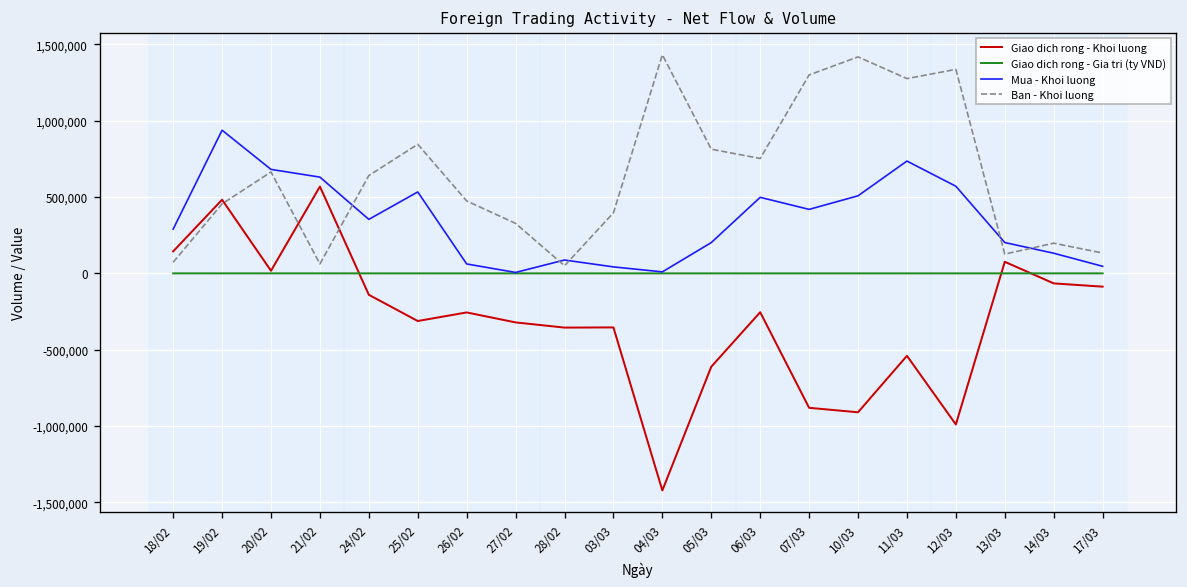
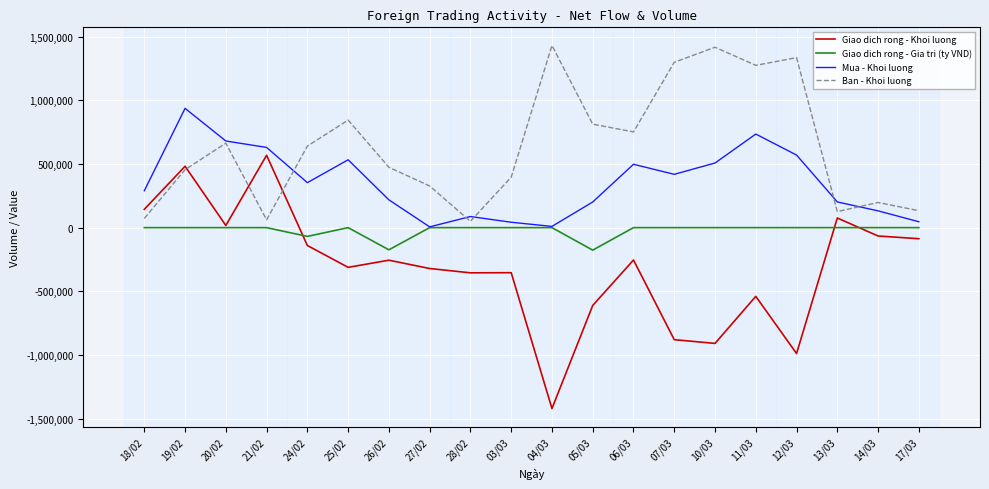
  {
    "Giao dich rong - Khoi luong": {
      "18/02": "140,000",
      "19/02": "480,000",
      "21/02": "570,000",
      "24/02": "-140,000",
      "25/02": "-310,000",
      "26/02": "-260,000",
      "27/02": "-320,000",
      "28/02": "-360,000",
      "03/03": "-350,000",
      "04/03": "-1,420,000",
      "05/03": "-610,000",
      "06/03": "-250,000",
      "07/03": "-880,000",
      "10/03": "-910,000",
      "11/03": "-540,000",
      "12/03": "-990,000",
      "13/03": "80,000",
      "14/03": "-70,000",
      "17/03": "-90,000"
    },
    "Giao dich rong - Gia tri (ty VND)": {
      "18/02": "0",
      "19/02": "0",
      "21/02": "0",
-     "24/02": "0",
+     "24/02": "-70,000",
      "25/02": "0",
-     "26/02": "0",
+     "26/02": "-170,000",
      "28/02": "0",
      "03/03": "0",
-     "05/03": "0",
+     "05/03": "-180,000",
      "06/03": "0",
      "07/03": "0",
      "10/03": "0",
      "11/03": "0",
      "12/03": "0",
      "13/03": "0",
      "14/03": "0",
      "17/03": "0"
    },
    "Mua - Khoi luong": {
      "18/02": "290,000",
      "19/02": "940,000",
      "21/02": "630,000",
      "24/02": "350,000",
      "25/02": "530,000",
-     "26/02": "60,000",
+     "26/02": "220,000",
      "28/02": "90,000",
      "03/03": "40,000",
      "05/03": "200,000",
      "06/03": "500,000",
      "07/03": "420,000",
      "10/03": "510,000",
      "11/03": "740,000",
      "12/03": "570,000",
      "13/03": "200,000",
      "14/03": "130,000",
      "17/03": "50,000"
    },
    "Ban - Khoi luong": {
      "18/02": "70,000",
      "19/02": "460,000",
      "21/02": "60,000",
      "24/02": "640,000",
      "25/02": "840,000",
      "26/02": "470,000",
      "27/02": "330,000",
      "28/02": "50,000",
      "03/03": "400,000",
      "04/03": "1,430,000",
      "05/03": "810,000",
      "06/03": "750,000",
      "07/03": "1,300,000",
      "10/03": "1,420,000",
      "11/03": "1,270,000",
      "12/03": "1,340,000",
      "13/03": "130,000",
      "14/03": "200,000",
      "17/03": "130,000"
    }
  }
